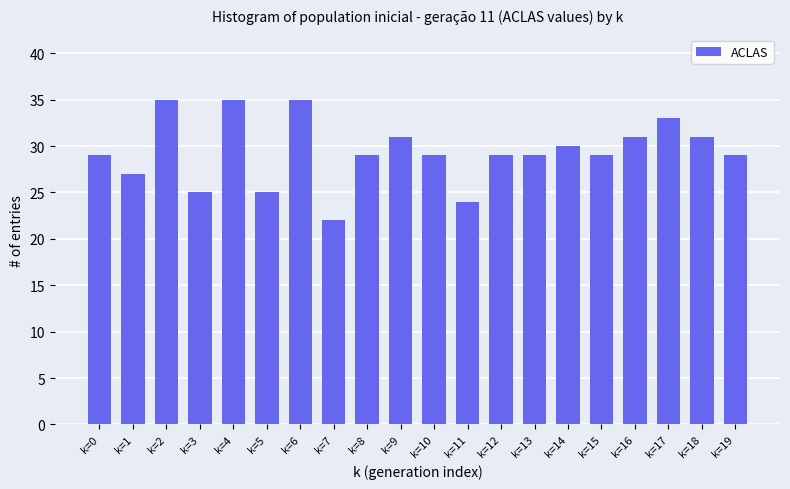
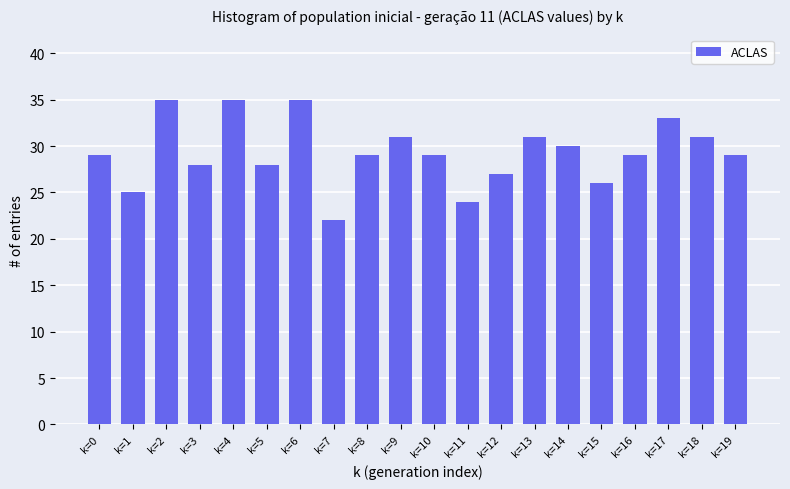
  {
    "k=0": 29,
-   "k=1": 27,
+   "k=1": 25,
    "k=2": 35,
-   "k=3": 25,
+   "k=3": 28,
    "k=4": 35,
-   "k=5": 25,
+   "k=5": 28,
    "k=6": 35,
    "k=7": 22,
    "k=8": 29,
    "k=9": 31,
    "k=10": 29,
    "k=11": 24,
-   "k=12": 29,
-   "k=13": 29,
+   "k=12": 27,
+   "k=13": 31,
    "k=14": 30,
-   "k=15": 29,
-   "k=16": 31,
+   "k=15": 26,
+   "k=16": 29,
    "k=17": 33,
    "k=18": 31,
    "k=19": 29
  }
